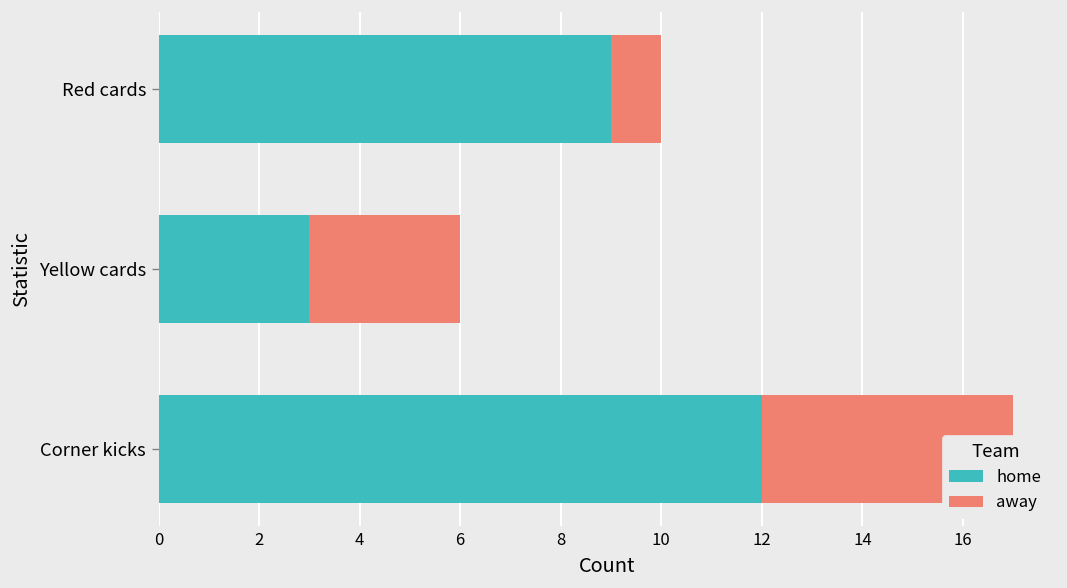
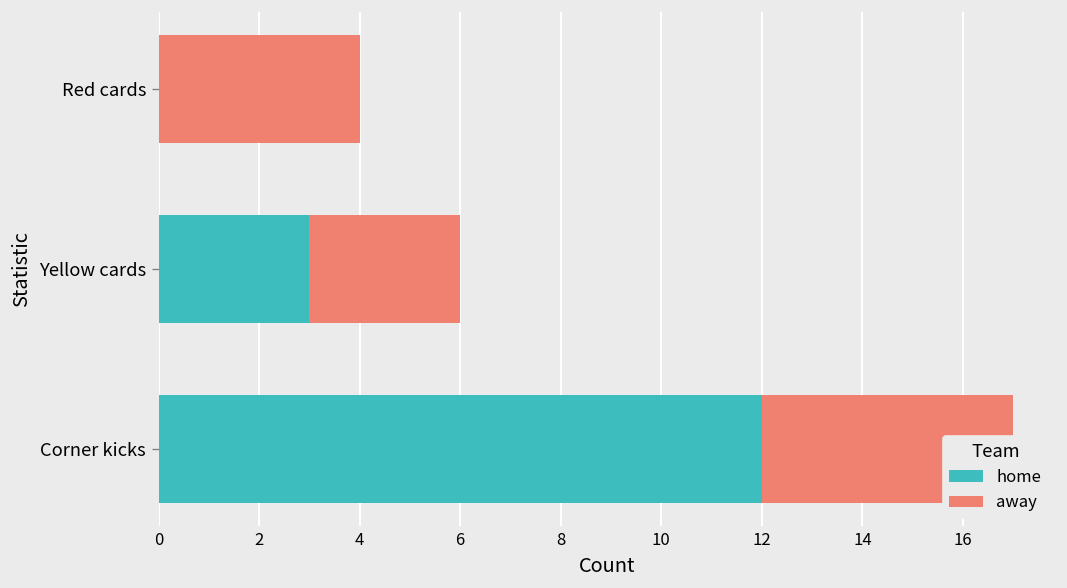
  {
    "home": {
-     "Red cards": 9,
+     "Red cards": 0,
      "Yellow cards": 3,
      "Corner kicks": 12
    },
    "away": {
-     "Red cards": 1,
+     "Red cards": 4,
      "Yellow cards": 3
    }
  }
